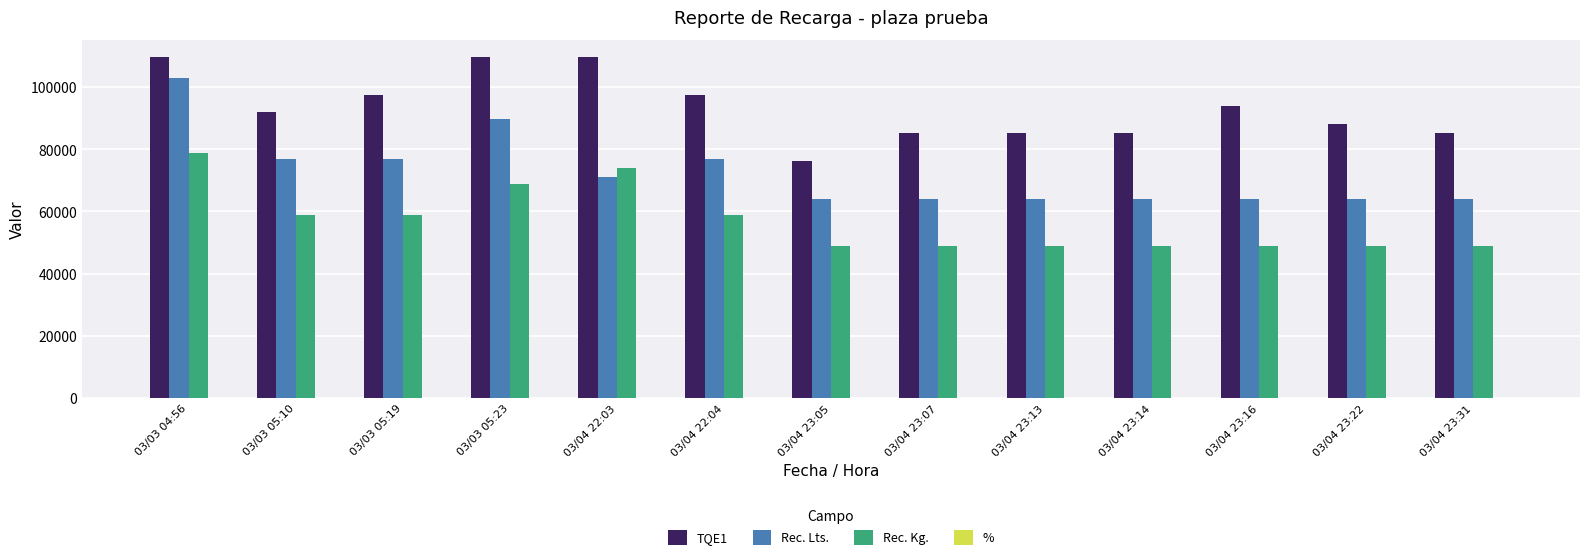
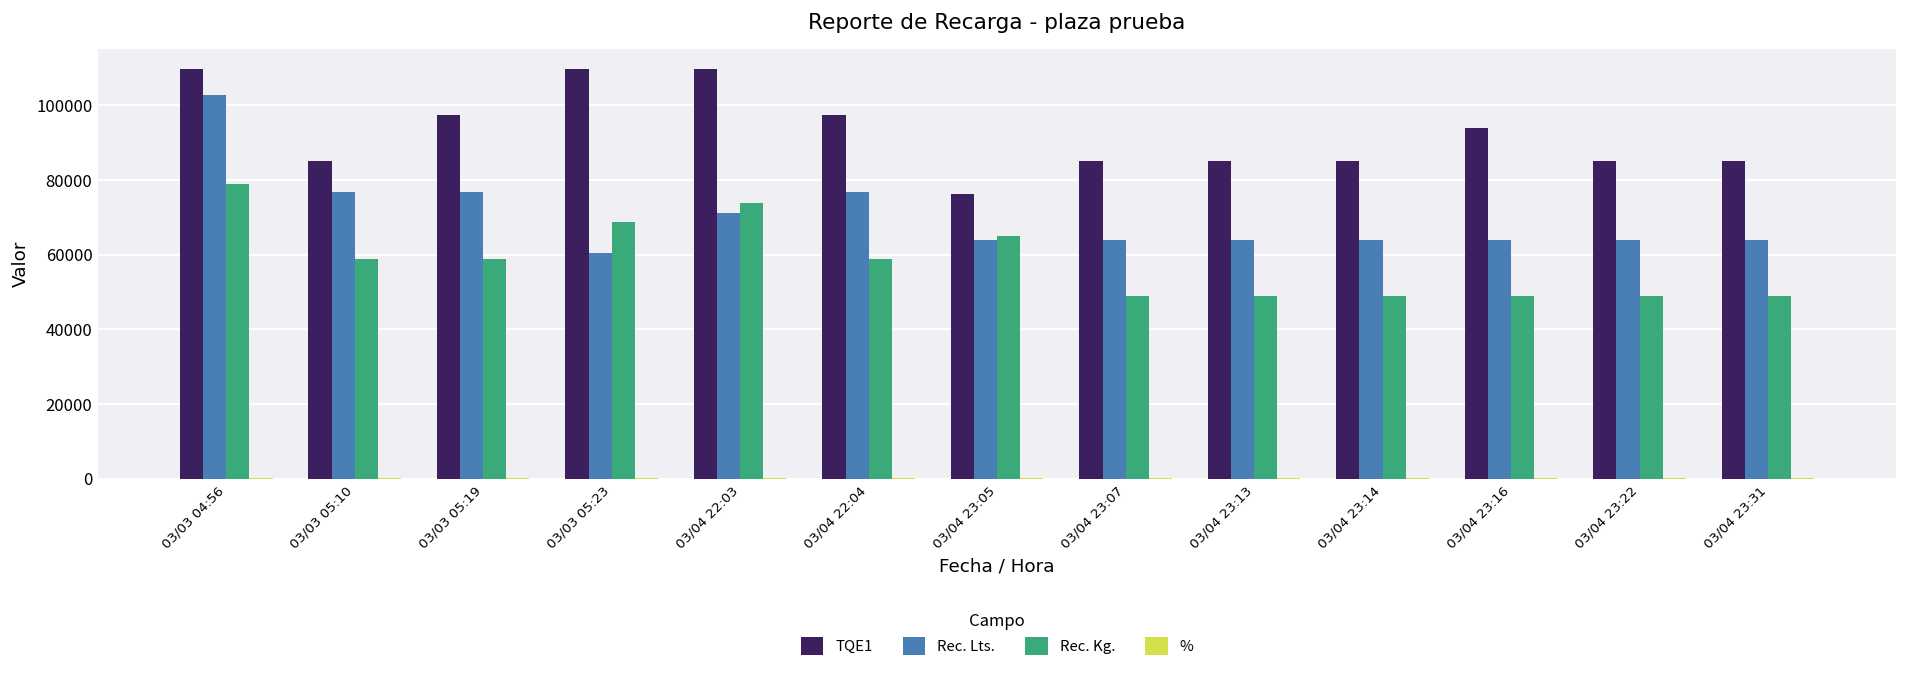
  {
    "TQE1": {
      "03/03 04:56": 110000,
-     "03/03 05:10": 92000,
+     "03/03 05:10": 85000,
      "03/03 05:19": 97000,
      "03/03 05:23": 110000,
      "03/04 22:03": 110000,
      "03/04 22:04": 97000,
      "03/04 23:05": 76000,
      "03/04 23:07": 85000,
      "03/04 23:13": 85000,
      "03/04 23:14": 85000,
      "03/04 23:16": 94000,
-     "03/04 23:22": 88000,
+     "03/04 23:22": 85000,
      "03/04 23:31": 85000
    },
    "Rec. Lts.": {
      "03/03 04:56": 103000,
      "03/03 05:10": 77000,
      "03/03 05:19": 77000,
-     "03/03 05:23": 90000,
+     "03/03 05:23": 60000,
      "03/04 22:03": 71000,
      "03/04 22:04": 77000,
      "03/04 23:05": 64000,
      "03/04 23:07": 64000,
      "03/04 23:13": 64000,
      "03/04 23:14": 64000,
      "03/04 23:16": 64000,
      "03/04 23:22": 64000,
      "03/04 23:31": 64000
    },
    "Rec. Kg.": {
      "03/03 04:56": 79000,
      "03/03 05:10": 59000,
      "03/03 05:19": 59000,
      "03/03 05:23": 69000,
      "03/04 22:03": 74000,
      "03/04 22:04": 59000,
-     "03/04 23:05": 49000,
+     "03/04 23:05": 65000,
      "03/04 23:07": 49000,
      "03/04 23:13": 49000,
      "03/04 23:14": 49000,
      "03/04 23:16": 49000,
      "03/04 23:22": 49000,
      "03/04 23:31": 49000
    }
  }
